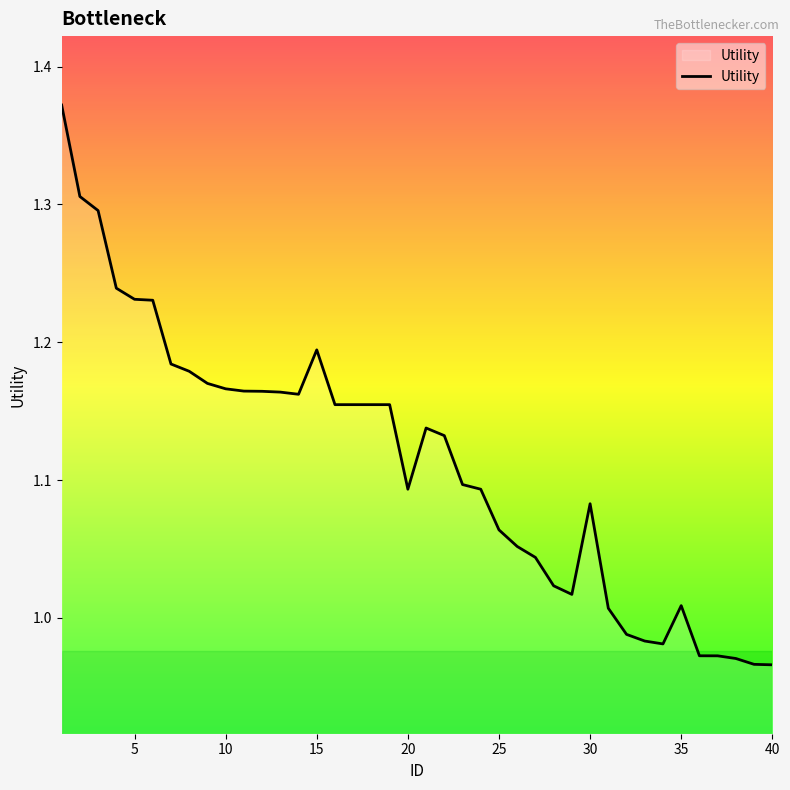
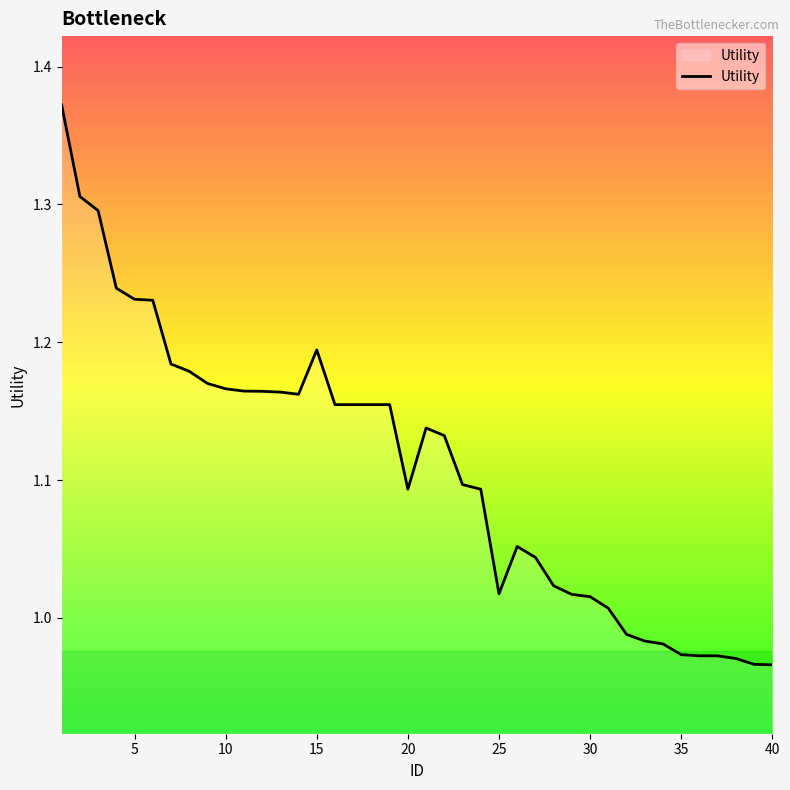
  {
    "5": 1.231,
    "10": 1.166,
    "15": 1.194,
    "20": 1.093,
-   "25": 1.064,
-   "30": 1.083,
-   "35": 1.009,
+   "25": 1.017,
+   "30": 1.015,
+   "35": 0.973,
    "40": 0.966
  }
